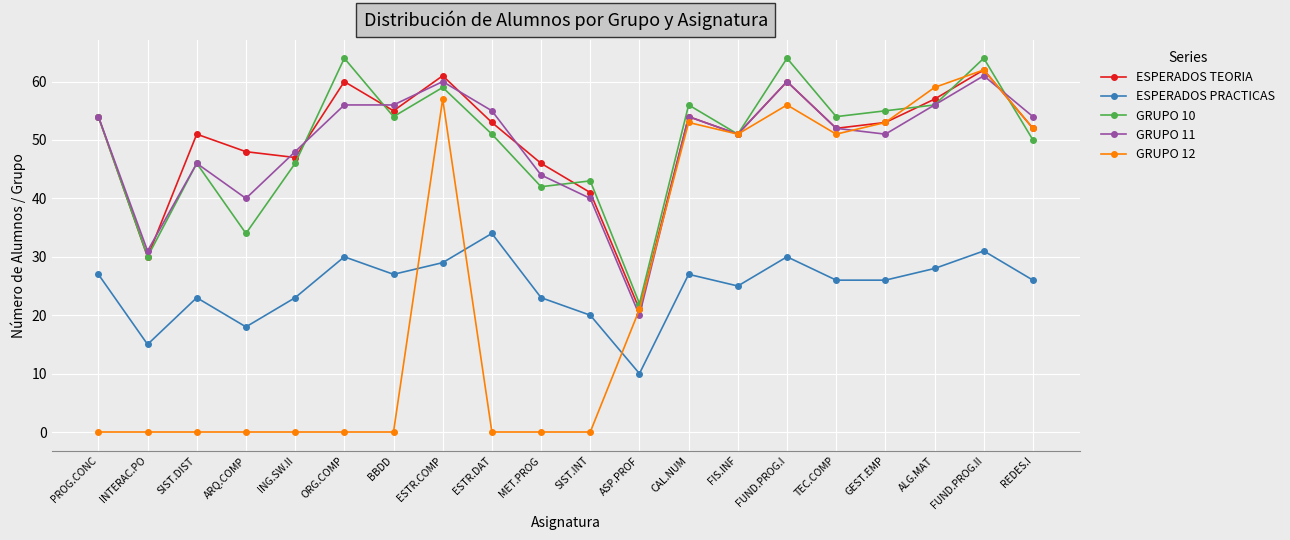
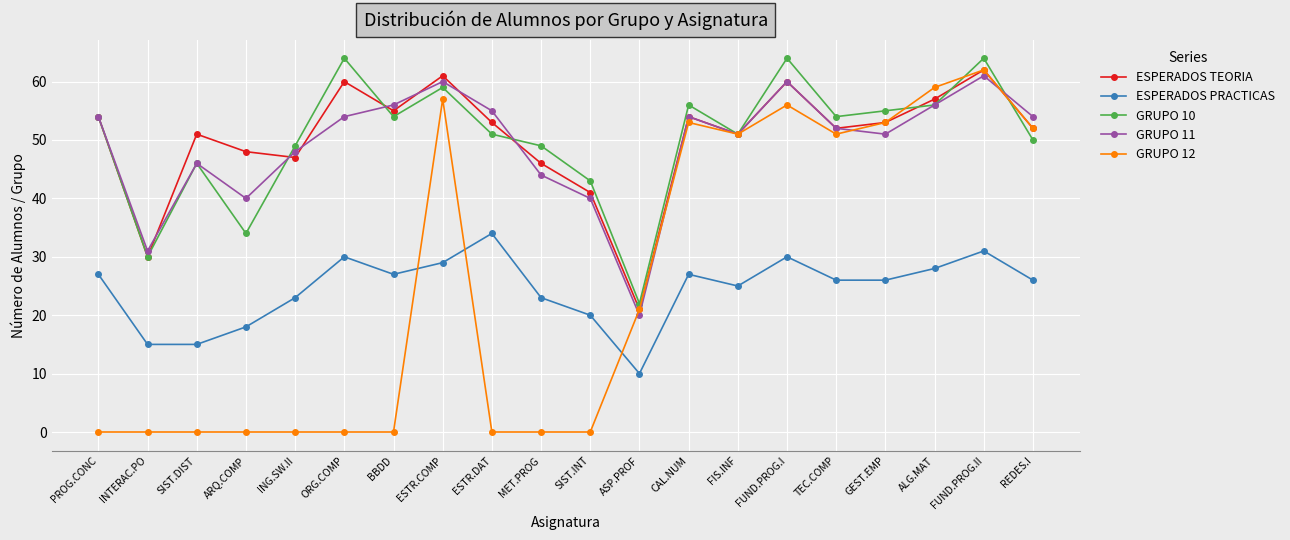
  {
    "ESPERADOS TEORIA": {
      "SIST.DIST": 51,
      "ARQ.COMP": 48,
      "ING.SW.II": 47,
      "ORG.COMP": 60,
      "BBDD": 55,
      "ESTR.COMP": 61,
      "ESTR.DAT": 53,
      "MET.PROG": 46,
      "SIST.INT": 41,
      "ALG.MAT": 57
    },
    "ESPERADOS PRACTICAS": {
      "PROG.CONC": 27,
      "INTERAC.PO": 15,
-     "SIST.DIST": 23,
+     "SIST.DIST": 15,
      "ARQ.COMP": 18,
      "ING.SW.II": 23,
      "ORG.COMP": 30,
      "BBDD": 27,
      "ESTR.COMP": 29,
      "ESTR.DAT": 34,
      "MET.PROG": 23,
      "SIST.INT": 20,
      "ASP.PROF": 10,
      "CAL.NUM": 27,
      "FIS.INF": 25,
      "FUND.PROG.I": 30,
      "TEC.COMP": 26,
      "GEST.EMP": 26,
      "ALG.MAT": 28,
      "FUND.PROG.II": 31,
      "REDES.I": 26
    },
    "GRUPO 10": {
      "ARQ.COMP": 34,
-     "ING.SW.II": 46,
+     "ING.SW.II": 49,
      "ORG.COMP": 64,
      "BBDD": 54,
      "ESTR.COMP": 59,
      "ESTR.DAT": 51,
-     "MET.PROG": 42,
+     "MET.PROG": 49,
      "SIST.INT": 43,
      "ASP.PROF": 22,
      "CAL.NUM": 56,
      "FUND.PROG.I": 64,
      "TEC.COMP": 54,
      "GEST.EMP": 55,
      "FUND.PROG.II": 64,
      "REDES.I": 50
    },
    "GRUPO 11": {
      "INTERAC.PO": 31,
      "ARQ.COMP": 40,
      "ING.SW.II": 48,
-     "ORG.COMP": 56,
+     "ORG.COMP": 54,
      "BBDD": 56,
      "ESTR.COMP": 60,
      "ESTR.DAT": 55,
      "MET.PROG": 44,
      "SIST.INT": 40,
      "ASP.PROF": 20,
      "GEST.EMP": 51,
      "FUND.PROG.II": 61,
      "REDES.I": 54
    },
    "GRUPO 12": {
      "PROG.CONC": 0,
      "INTERAC.PO": 0,
      "SIST.DIST": 0,
      "ARQ.COMP": 0,
      "ING.SW.II": 0,
      "ORG.COMP": 0,
      "BBDD": 0,
      "ESTR.COMP": 57,
      "ESTR.DAT": 0,
      "MET.PROG": 0,
      "SIST.INT": 0,
      "CAL.NUM": 53,
      "FUND.PROG.I": 56,
      "TEC.COMP": 51,
      "ALG.MAT": 59
    }
  }
